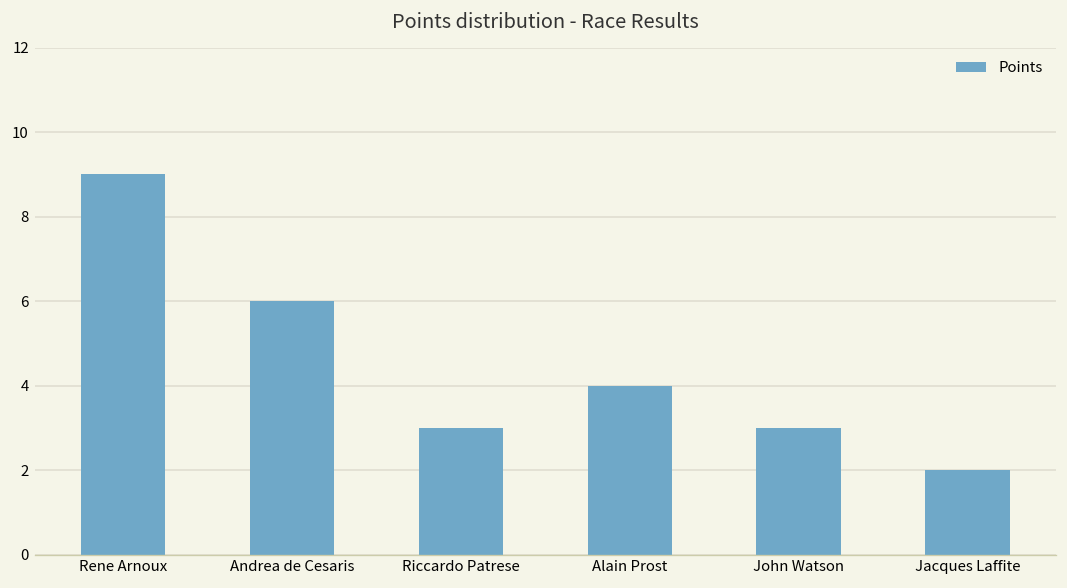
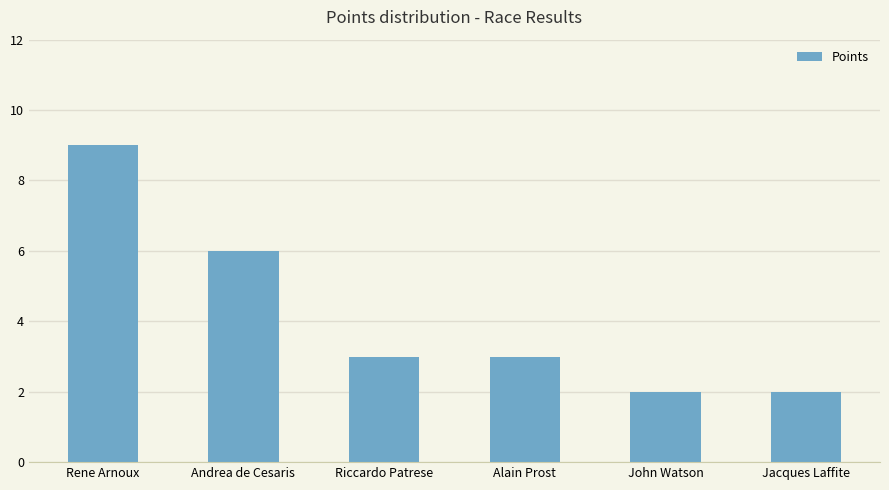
  {
    "Rene Arnoux": 9,
    "Andrea de Cesaris": 6,
    "Riccardo Patrese": 3,
-   "Alain Prost": 4,
-   "John Watson": 3,
+   "Alain Prost": 3,
+   "John Watson": 2,
    "Jacques Laffite": 2
  }
